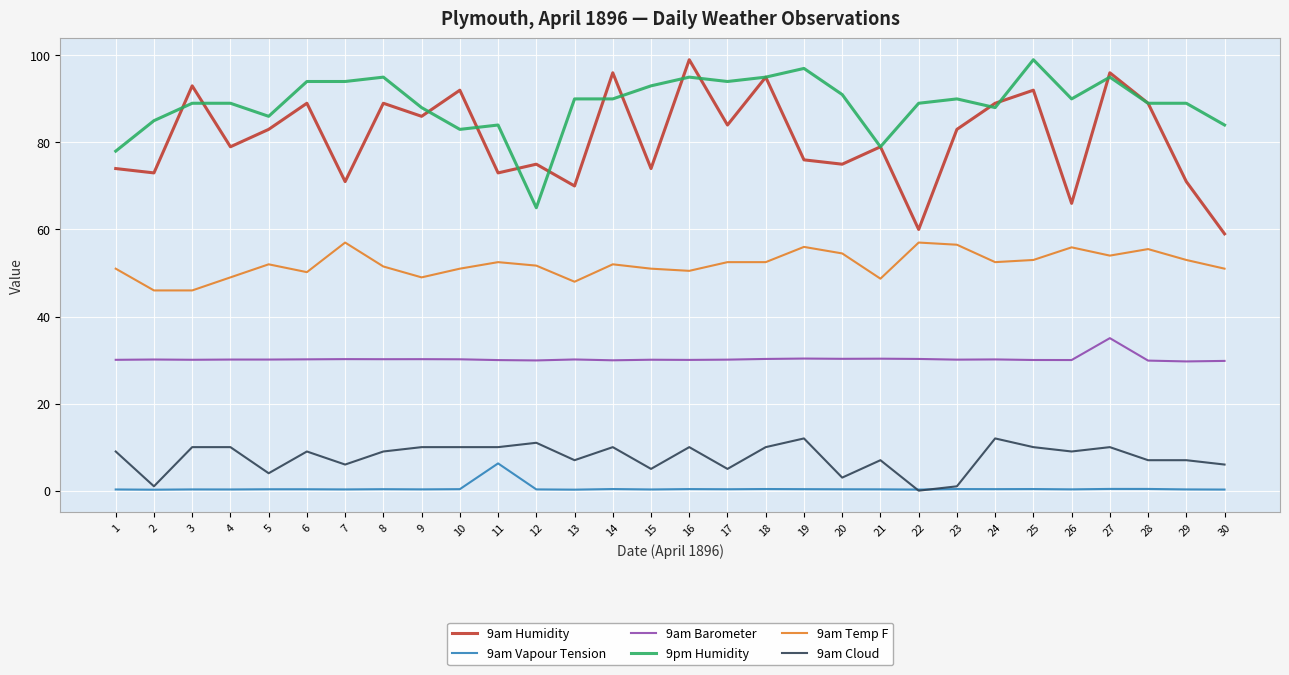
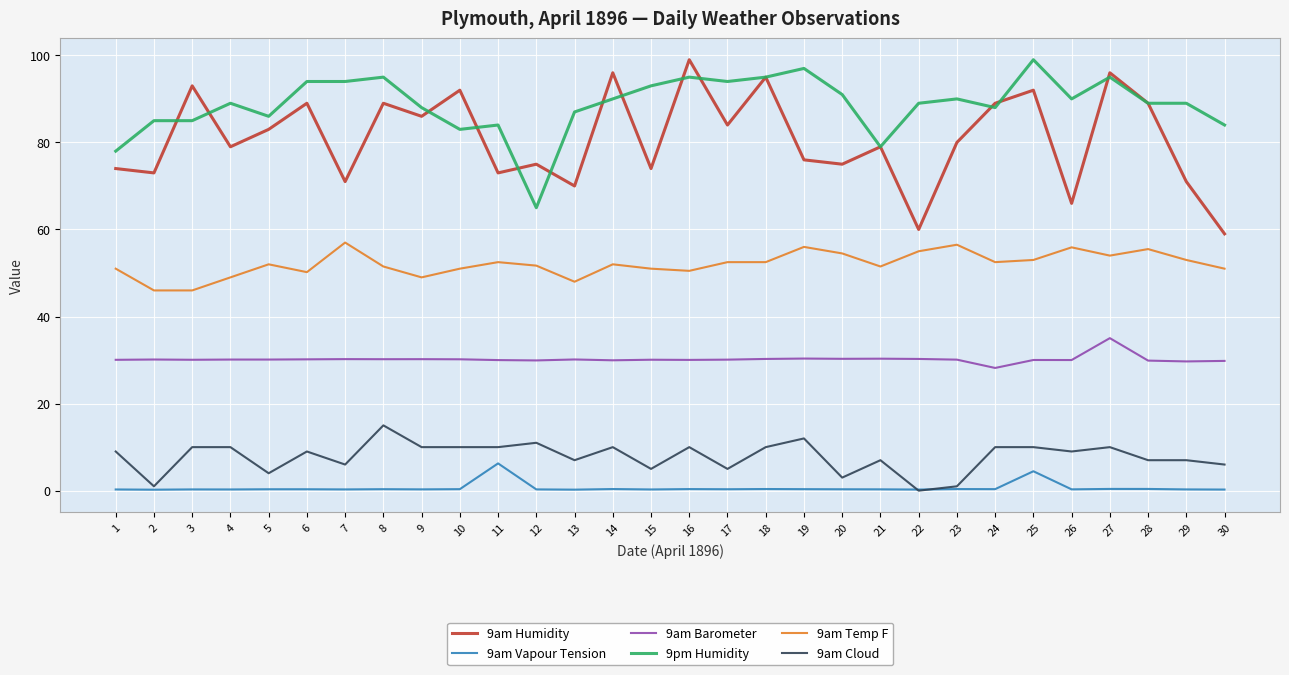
  {
    "9am Humidity": {
      "1": 74,
      "2": 73,
      "3": 93,
      "4": 79,
      "5": 83,
      "6": 89,
      "7": 71,
      "8": 89,
      "9": 86,
      "10": 92,
      "11": 73,
      "12": 75,
      "13": 70,
      "14": 96,
      "15": 74,
      "16": 99,
      "17": 84,
      "19": 76,
      "20": 75,
      "22": 60,
-     "23": 83,
+     "23": 80,
      "24": 89,
      "25": 92,
      "26": 66,
      "27": 96,
      "29": 71,
      "30": 59
    },
    "9am Vapour Tension": {
      "1": 0,
      "2": 0,
      "3": 0,
      "4": 0,
      "5": 0,
      "6": 0,
      "7": 0,
      "8": 0,
      "9": 0,
      "10": 0,
      "11": 6,
      "12": 0,
      "13": 0,
      "14": 0,
      "15": 0,
      "16": 0,
      "17": 0,
      "18": 0,
      "19": 0,
      "20": 0,
      "21": 0,
      "23": 0,
      "24": 0,
-     "25": 0,
+     "25": 4,
      "26": 0,
      "27": 0,
      "28": 0,
      "29": 0,
      "30": 0
    },
    "9am Barometer": {
      "1": 30,
      "2": 30,
      "3": 30,
      "4": 30,
      "5": 30,
      "6": 30,
      "7": 30,
      "8": 30,
      "9": 30,
      "10": 30,
      "11": 30,
      "12": 30,
      "13": 30,
      "14": 30,
      "15": 30,
      "16": 30,
      "17": 30,
      "18": 30,
      "19": 30,
      "20": 30,
      "21": 30,
      "22": 30,
      "23": 30,
-     "24": 30,
+     "24": 28,
      "25": 30,
      "26": 30,
      "27": 35,
      "28": 30,
      "29": 30,
      "30": 30
    },
    "9pm Humidity": {
      "1": 78,
      "2": 85,
-     "3": 89,
+     "3": 85,
      "4": 89,
      "5": 86,
      "6": 94,
      "7": 94,
      "8": 95,
      "9": 88,
      "10": 83,
      "11": 84,
      "12": 65,
-     "13": 90,
+     "13": 87,
      "14": 90,
      "15": 93,
      "16": 95,
      "17": 94,
      "19": 97,
      "20": 91,
      "22": 89,
      "23": 90,
      "24": 88,
      "25": 99,
      "26": 90,
      "27": 95,
      "29": 89,
      "30": 84
    },
    "9am Temp F": {
      "1": 51,
      "2": 46,
      "3": 46,
      "4": 49,
      "5": 52,
      "6": 50,
      "7": 57,
      "8": 52,
      "9": 49,
      "10": 51,
      "11": 53,
      "12": 52,
      "13": 48,
      "14": 52,
      "15": 51,
      "16": 51,
      "17": 53,
      "18": 53,
      "19": 56,
      "20": 55,
-     "21": 49,
-     "22": 57,
+     "21": 52,
+     "22": 55,
      "23": 57,
      "24": 53,
      "25": 53,
      "26": 56,
      "27": 54,
      "28": 56,
      "29": 53,
      "30": 51
    },
    "9am Cloud": {
      "1": 9,
      "2": 1,
      "3": 10,
      "4": 10,
      "5": 4,
      "6": 9,
      "7": 6,
-     "8": 9,
+     "8": 15,
      "9": 10,
      "10": 10,
      "11": 10,
      "12": 11,
      "13": 7,
      "14": 10,
      "15": 5,
      "16": 10,
      "17": 5,
      "18": 10,
      "19": 12,
      "20": 3,
      "21": 7,
      "23": 1,
-     "24": 12,
+     "24": 10,
      "25": 10,
      "26": 9,
      "27": 10,
      "28": 7,
      "29": 7,
      "30": 6
    }
  }
